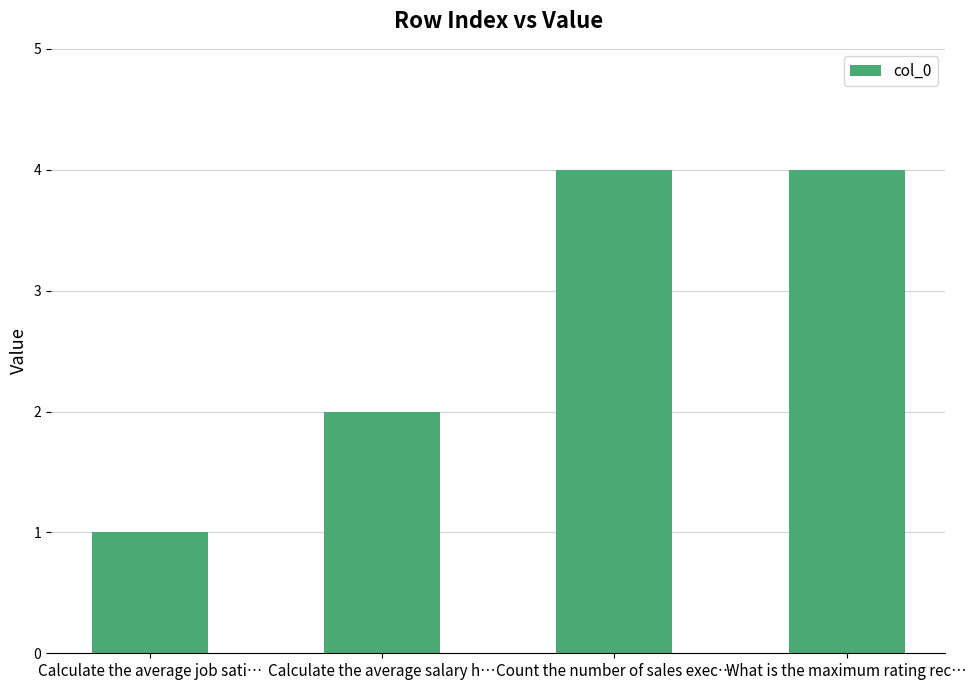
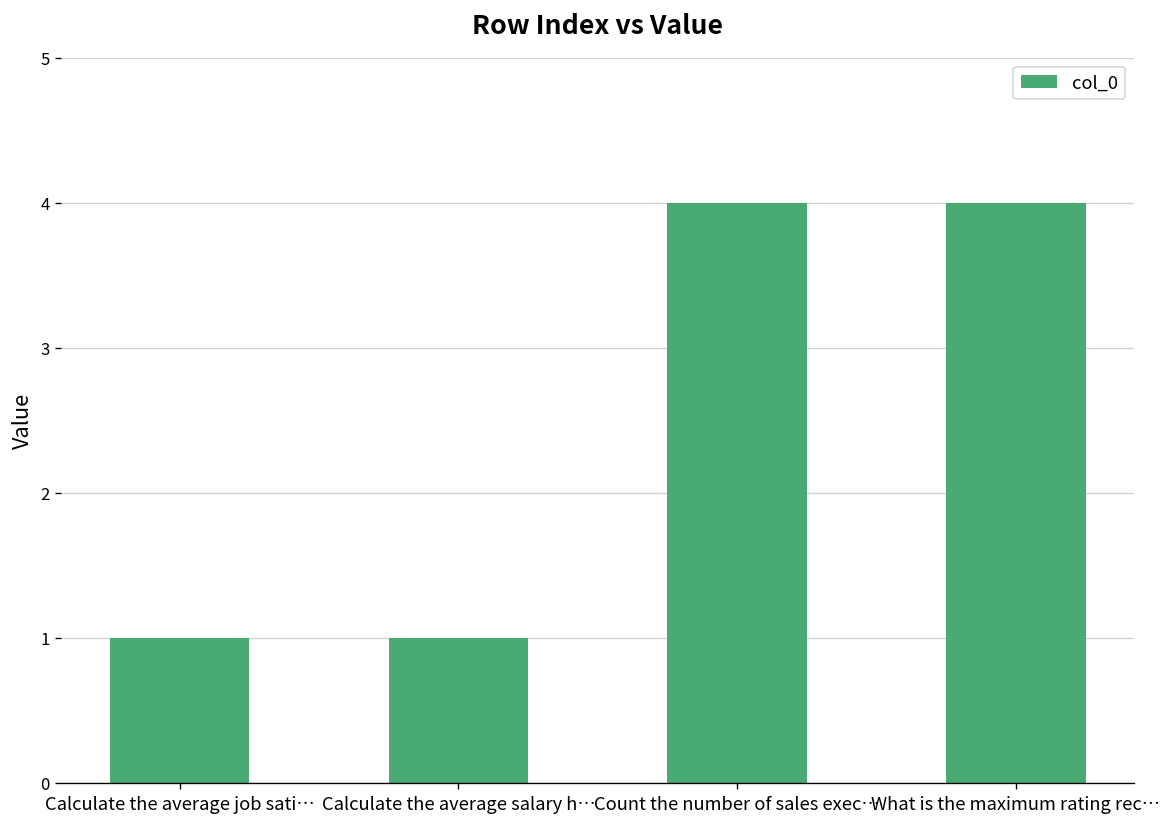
  {
    "Calculate the average job sati…": 1,
-   "Calculate the average salary h…": 2,
+   "Calculate the average salary h…": 1,
    "Count the number of sales exec…": 4,
    "What is the maximum rating rec…": 4
  }
